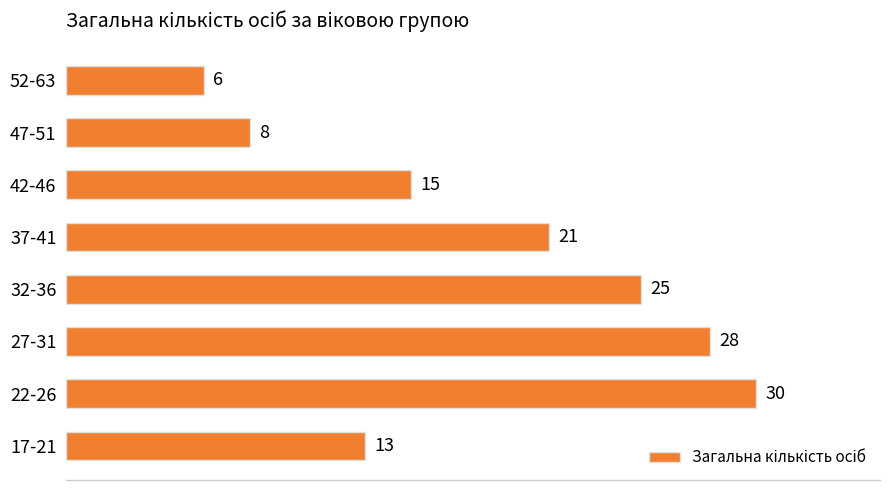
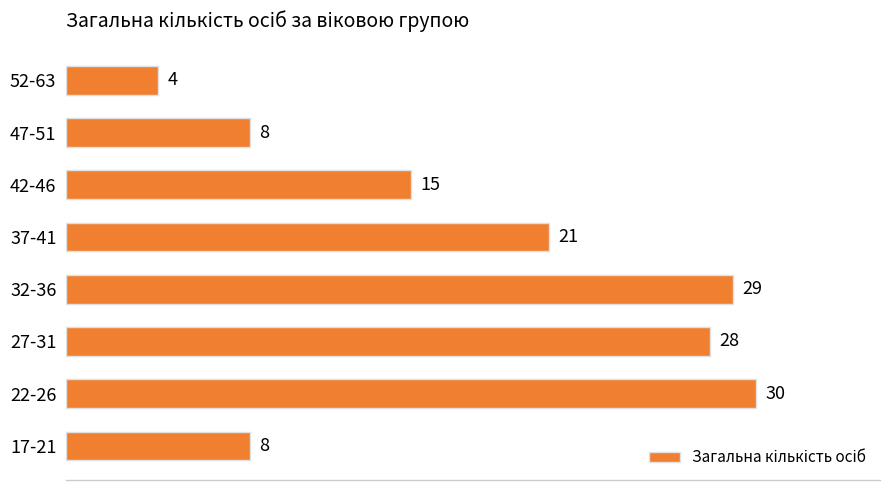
  {
-   "52-63": 6,
+   "52-63": 4,
    "47-51": 8,
    "42-46": 15,
    "37-41": 21,
-   "32-36": 25,
+   "32-36": 29,
    "27-31": 28,
    "22-26": 30,
-   "17-21": 13
+   "17-21": 8
  }
